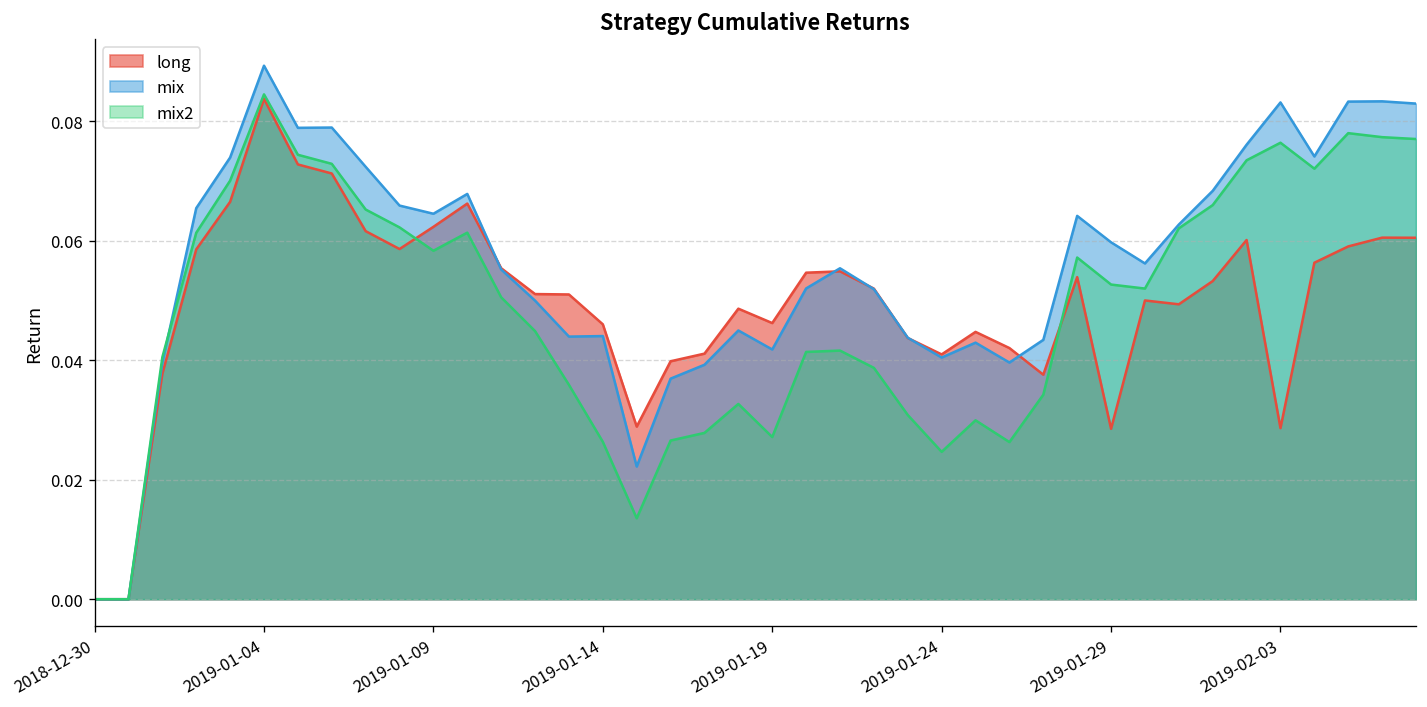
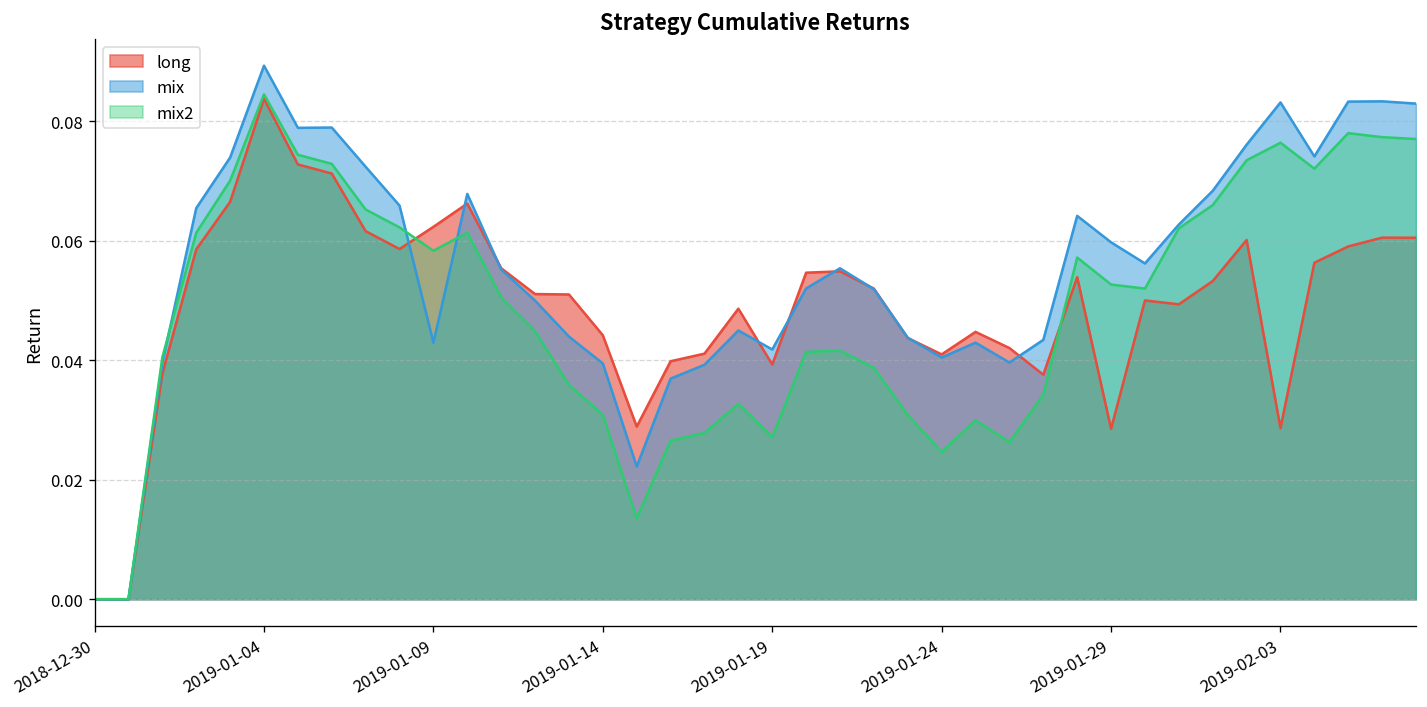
  {
    "long": {
      "2019-01-04": 0.084,
      "2019-01-09": 0.062,
-     "2019-01-14": 0.046,
-     "2019-01-19": 0.046,
+     "2019-01-14": 0.044,
+     "2019-01-19": 0.039,
      "2019-01-24": 0.041,
      "2019-01-29": 0.029,
      "2019-02-03": 0.029
    },
    "mix": {
      "2019-01-04": 0.089,
-     "2019-01-09": 0.065,
-     "2019-01-14": 0.044,
+     "2019-01-09": 0.043,
+     "2019-01-14": 0.039,
      "2019-01-19": 0.042,
      "2019-01-24": 0.040,
      "2019-01-29": 0.060,
      "2019-02-03": 0.083
    },
    "mix2": {
      "2019-01-04": 0.085,
      "2019-01-09": 0.058,
-     "2019-01-14": 0.026,
+     "2019-01-14": 0.031,
      "2019-01-19": 0.027,
      "2019-01-24": 0.025,
      "2019-01-29": 0.053,
      "2019-02-03": 0.076
    }
  }
